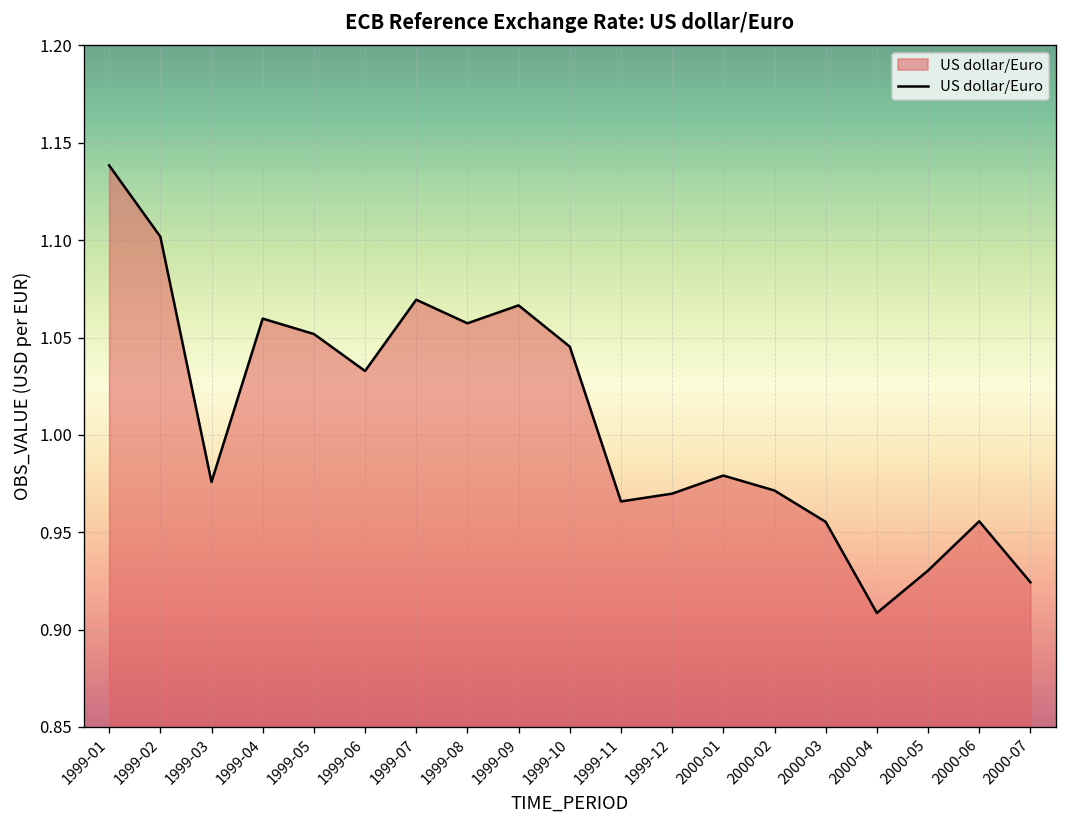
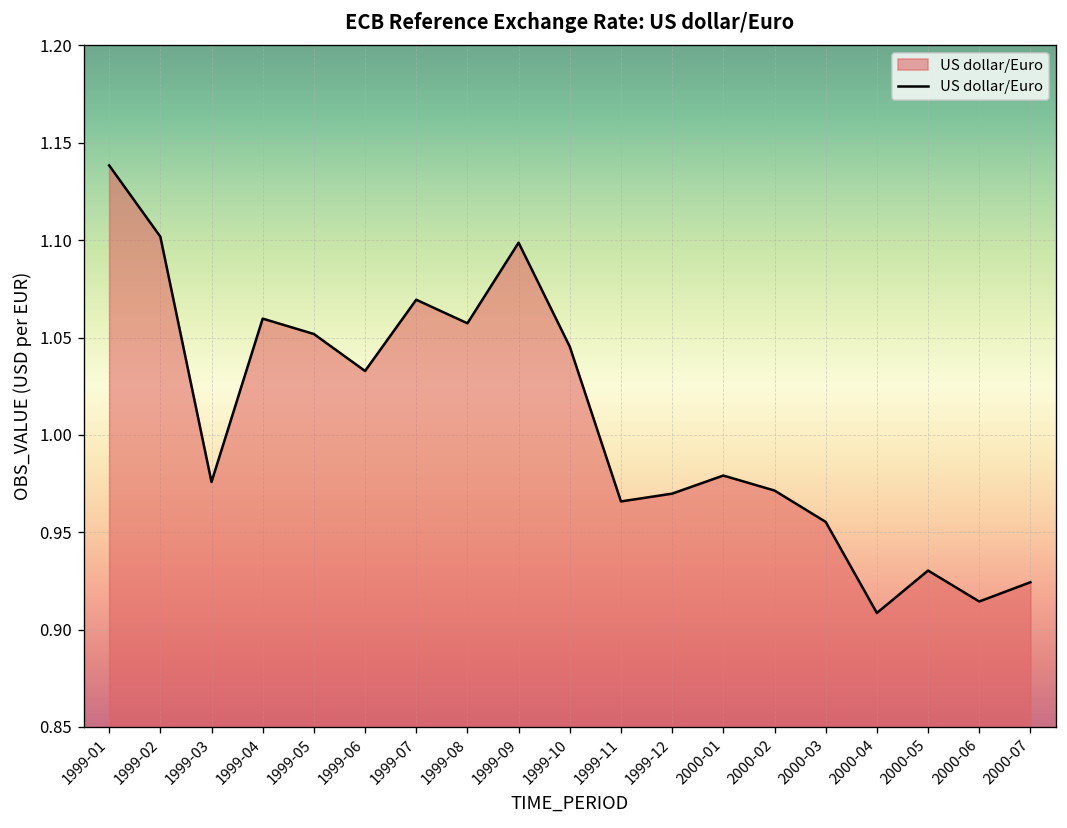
  {
    "1999-01": 1.138,
    "1999-02": 1.102,
    "1999-03": 0.976,
    "1999-04": 1.060,
    "1999-05": 1.052,
    "1999-06": 1.033,
    "1999-07": 1.069,
    "1999-08": 1.057,
-   "1999-09": 1.067,
+   "1999-09": 1.099,
    "1999-10": 1.045,
    "1999-11": 0.966,
    "1999-12": 0.970,
    "2000-01": 0.979,
    "2000-02": 0.971,
    "2000-03": 0.955,
    "2000-04": 0.909,
    "2000-05": 0.930,
-   "2000-06": 0.956,
+   "2000-06": 0.914,
    "2000-07": 0.924
  }
